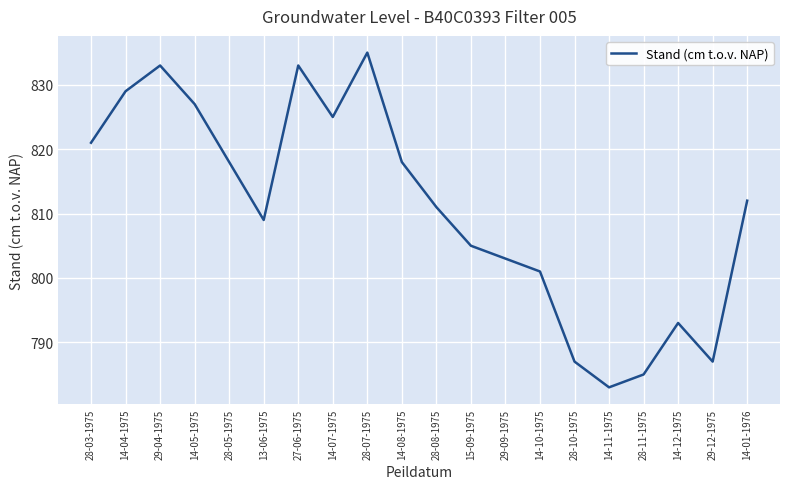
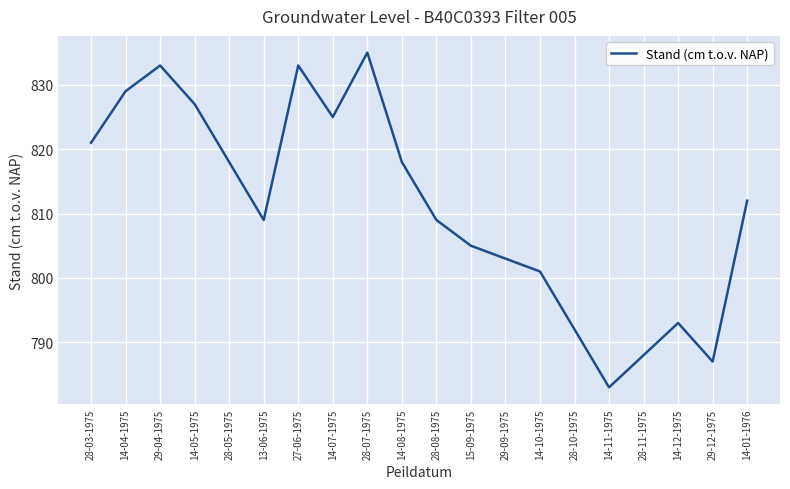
  {
    "28-03-1975": 821,
    "14-04-1975": 829,
    "29-04-1975": 833,
    "14-05-1975": 827,
    "28-05-1975": 818,
    "13-06-1975": 809,
    "27-06-1975": 833,
    "14-07-1975": 825,
    "28-07-1975": 835,
    "14-08-1975": 818,
-   "28-08-1975": 811,
+   "28-08-1975": 809,
    "15-09-1975": 805,
    "29-09-1975": 803,
    "14-10-1975": 801,
-   "28-10-1975": 787,
+   "28-10-1975": 792,
    "14-11-1975": 783,
-   "28-11-1975": 785,
+   "28-11-1975": 788,
    "14-12-1975": 793,
    "29-12-1975": 787,
    "14-01-1976": 812
  }
